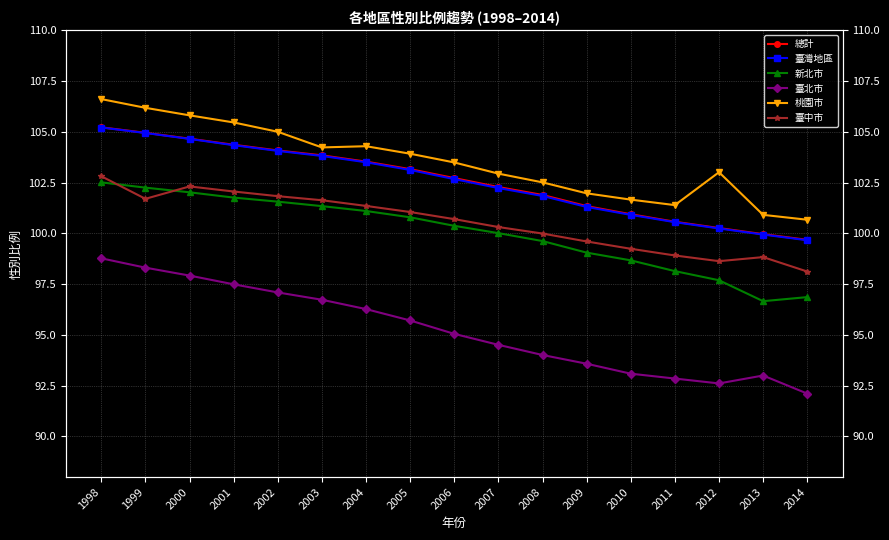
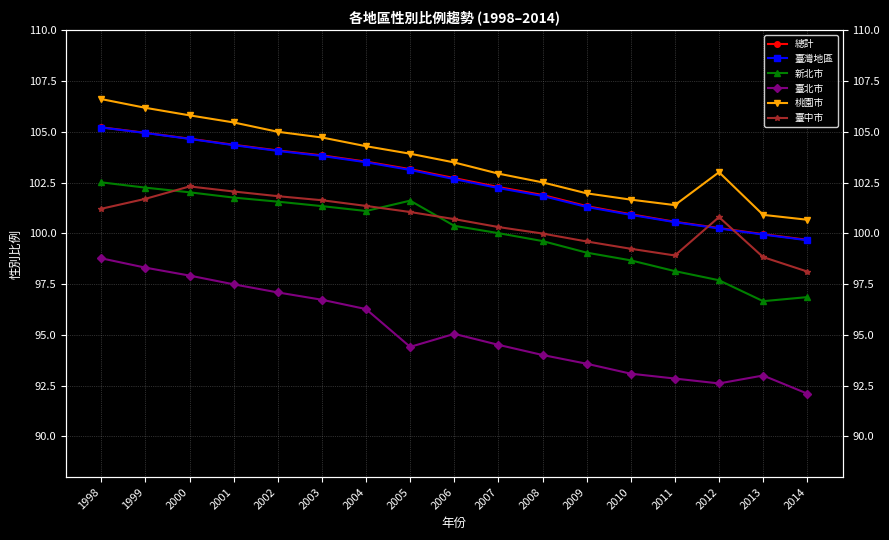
  {
    "新北市": {
      "1998": 102.5,
      "1999": 102.3,
      "2000": 102.0,
      "2001": 101.8,
      "2002": 101.6,
      "2003": 101.3,
      "2004": 101.1,
-     "2005": 100.8,
+     "2005": 101.6,
      "2006": 100.4,
      "2007": 100.0,
      "2008": 99.6,
      "2009": 99.1,
      "2010": 98.7,
      "2011": 98.1,
      "2012": 97.7,
      "2013": 96.7,
      "2014": 96.9
    },
    "臺北市": {
      "1998": 98.8,
      "1999": 98.3,
      "2000": 97.9,
      "2001": 97.5,
      "2002": 97.1,
      "2003": 96.7,
      "2004": 96.3,
-     "2005": 95.7,
+     "2005": 94.4,
      "2006": 95.1,
      "2007": 94.5,
      "2008": 94.0,
      "2009": 93.6,
      "2010": 93.1,
      "2011": 92.9,
      "2012": 92.6,
      "2013": 93.0,
      "2014": 92.1
    },
    "桃園市": {
      "1998": 106.6,
      "1999": 106.2,
      "2000": 105.8,
      "2001": 105.5,
      "2002": 105.0,
-     "2003": 104.2,
+     "2003": 104.7,
      "2004": 104.3,
      "2005": 103.9,
      "2006": 103.5,
      "2007": 102.9,
      "2008": 102.5,
      "2009": 102.0,
      "2010": 101.7,
      "2011": 101.4,
      "2012": 103.0,
      "2013": 100.9,
      "2014": 100.7
    },
    "臺中市": {
-     "1998": 102.8,
+     "1998": 101.2,
      "1999": 101.7,
      "2000": 102.3,
      "2001": 102.1,
      "2002": 101.8,
      "2003": 101.6,
      "2004": 101.4,
      "2005": 101.1,
      "2006": 100.7,
      "2007": 100.3,
      "2008": 100.0,
      "2009": 99.6,
      "2010": 99.2,
      "2011": 98.9,
-     "2012": 98.6,
+     "2012": 100.8,
      "2013": 98.8,
      "2014": 98.1
    }
  }
